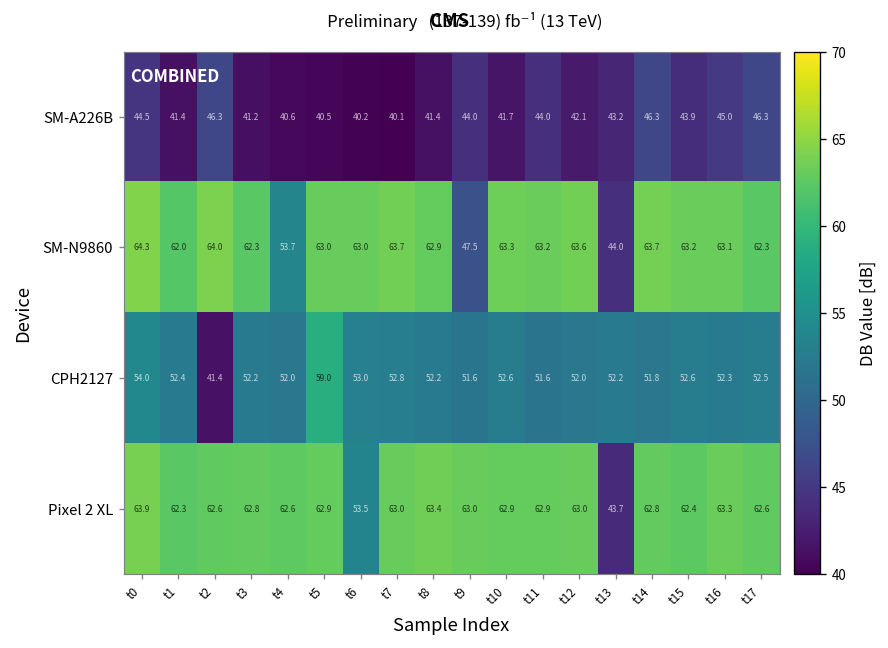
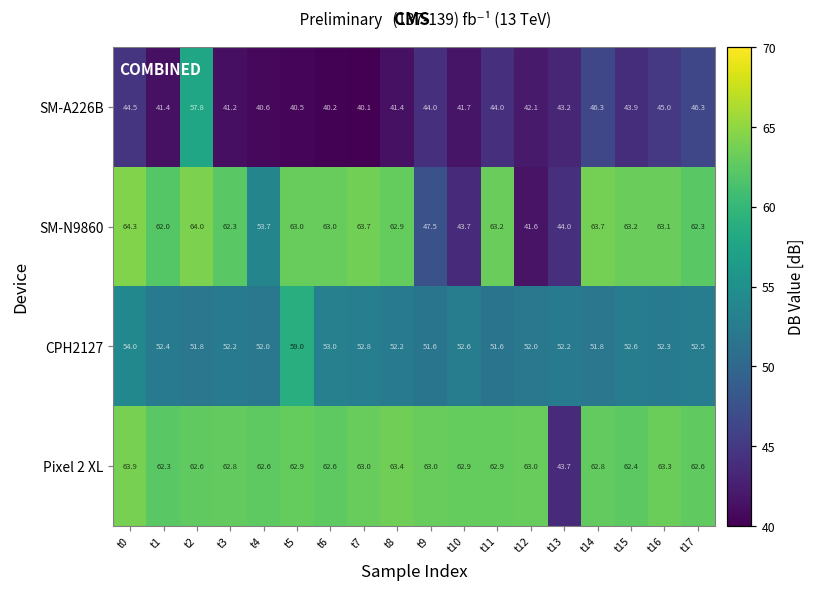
  {
    "SM-A226B": {
      "t0": 44.5,
-     "t2": 46.3,
+     "t2": 57.8,
      "t3": 41.2,
      "t4": 40.6,
      "t5": 40.5,
      "t6": 40.2,
      "t7": 40.1,
      "t8": 41.4,
      "t9": 44.0,
      "t10": 41.7,
      "t11": 44.0,
      "t12": 42.1,
      "t13": 43.2,
      "t14": 46.3,
      "t15": 43.9,
      "t16": 45.0,
      "t17": 46.3
    },
    "SM-N9860": {
      "t0": 64.3,
      "t1": 62.0,
      "t2": 64.0,
      "t3": 62.3,
      "t4": 53.7,
      "t5": 63.0,
      "t6": 63.0,
      "t7": 63.7,
      "t8": 62.9,
      "t9": 47.5,
-     "t10": 63.3,
+     "t10": 43.7,
      "t11": 63.2,
-     "t12": 63.6,
+     "t12": 41.6,
      "t13": 44.0,
      "t14": 63.7,
      "t15": 63.2,
      "t16": 63.1,
      "t17": 62.3
    },
    "CPH2127": {
      "t0": 54.0,
      "t1": 52.4,
-     "t2": 41.4,
+     "t2": 51.8,
      "t3": 52.2,
      "t4": 52.0,
      "t5": 59.0,
      "t6": 53.0,
      "t7": 52.8,
      "t8": 52.2,
      "t9": 51.6,
      "t10": 52.6,
      "t11": 51.6,
      "t12": 52.0,
      "t13": 52.2,
      "t14": 51.8,
      "t15": 52.6,
      "t16": 52.3,
      "t17": 52.5
    },
    "Pixel 2 XL": {
      "t0": 63.9,
      "t1": 62.3,
      "t2": 62.6,
      "t3": 62.8,
      "t4": 62.6,
      "t5": 62.9,
-     "t6": 53.5,
+     "t6": 62.6,
      "t7": 63.0,
      "t8": 63.4,
      "t9": 63.0,
      "t10": 62.9,
      "t11": 62.9,
      "t12": 63.0,
      "t13": 43.7,
      "t14": 62.8,
      "t15": 62.4,
      "t16": 63.3,
      "t17": 62.6
    }
  }
